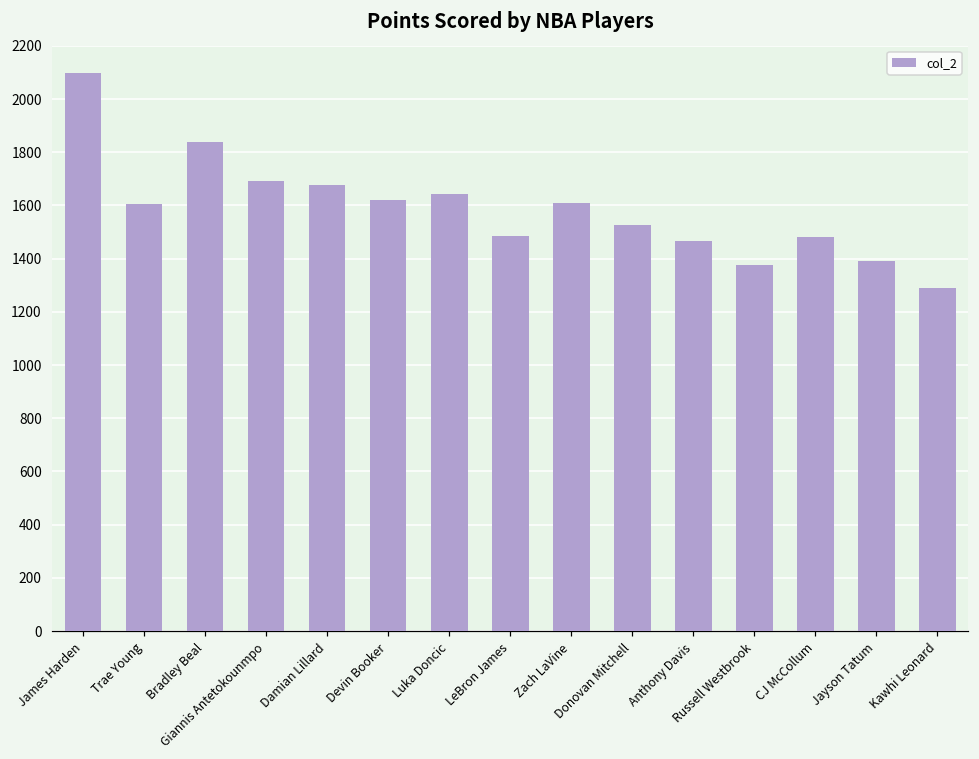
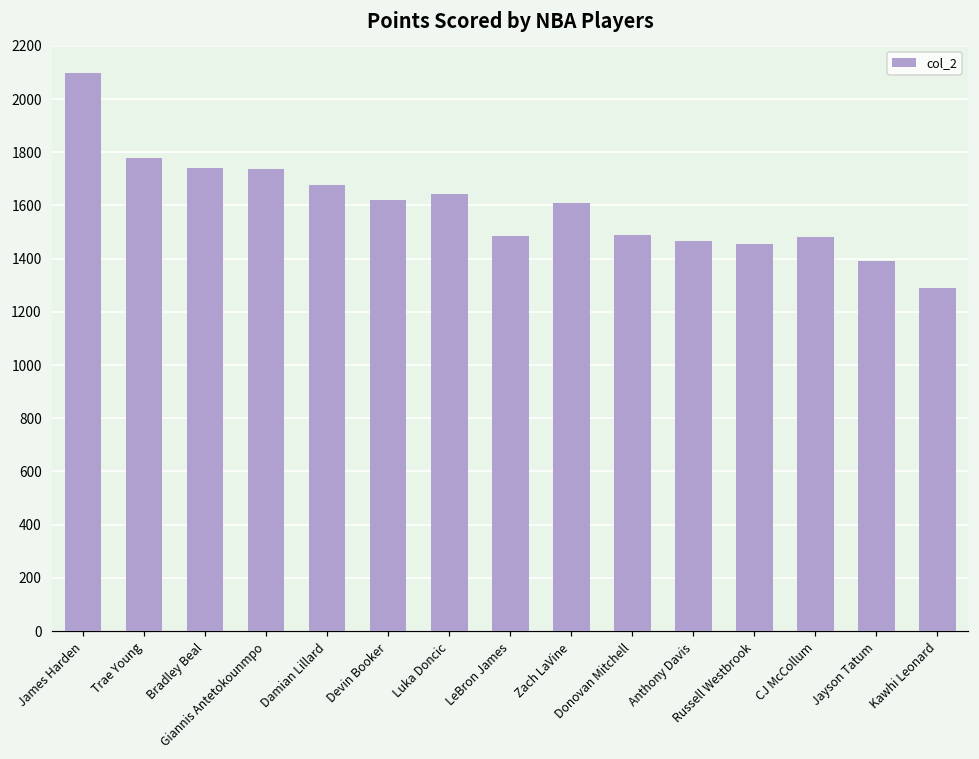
  {
    "James Harden": 2100,
-   "Trae Young": 1610,
-   "Bradley Beal": 1840,
-   "Giannis Antetokounmpo": 1690,
+   "Trae Young": 1780,
+   "Bradley Beal": 1740,
+   "Giannis Antetokounmpo": 1740,
    "Damian Lillard": 1680,
    "Devin Booker": 1620,
    "Luka Doncic": 1640,
    "LeBron James": 1490,
    "Zach LaVine": 1610,
-   "Donovan Mitchell": 1530,
+   "Donovan Mitchell": 1490,
    "Anthony Davis": 1470,
-   "Russell Westbrook": 1380,
+   "Russell Westbrook": 1460,
    "CJ McCollum": 1480,
    "Jayson Tatum": 1390,
    "Kawhi Leonard": 1290
  }
